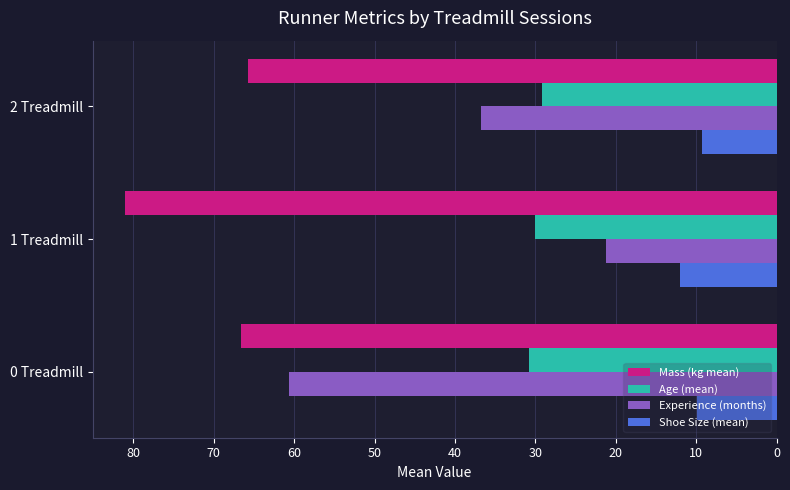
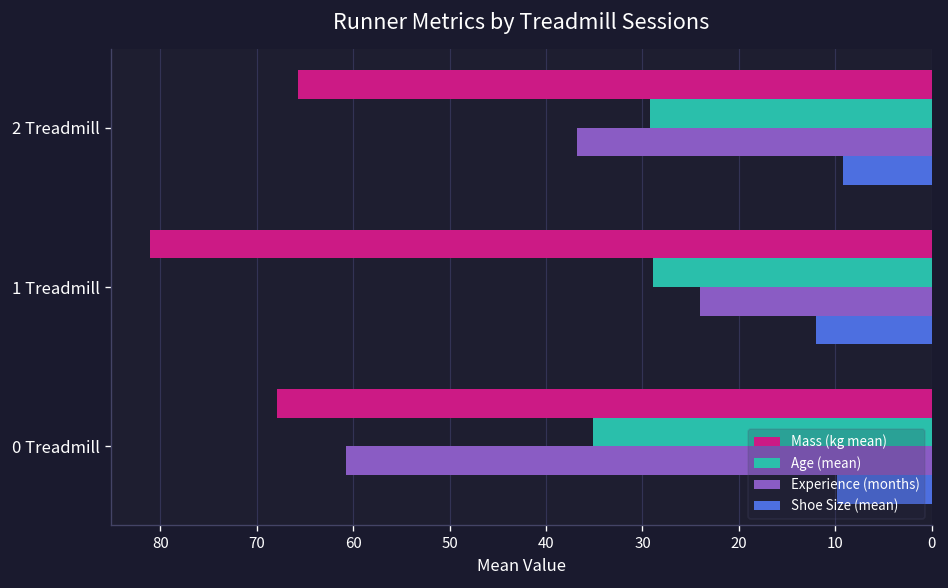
  {
    "Mass (kg mean)": {
      "2 Treadmill": 66,
      "1 Treadmill": 81,
-     "0 Treadmill": 67
+     "0 Treadmill": 68
    },
    "Age (mean)": {
      "2 Treadmill": 29,
-     "1 Treadmill": 30,
-     "0 Treadmill": 31
+     "1 Treadmill": 29,
+     "0 Treadmill": 35
    },
    "Experience (months)": {
      "2 Treadmill": 37,
-     "1 Treadmill": 21,
+     "1 Treadmill": 24,
      "0 Treadmill": 61
    },
    "Shoe Size (mean)": {
      "2 Treadmill": 9,
      "1 Treadmill": 12
    }
  }
